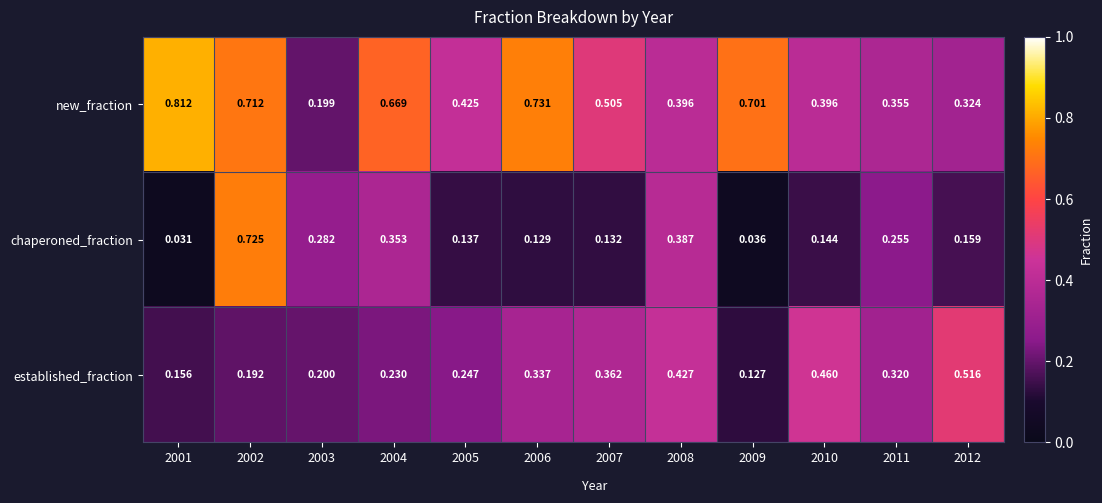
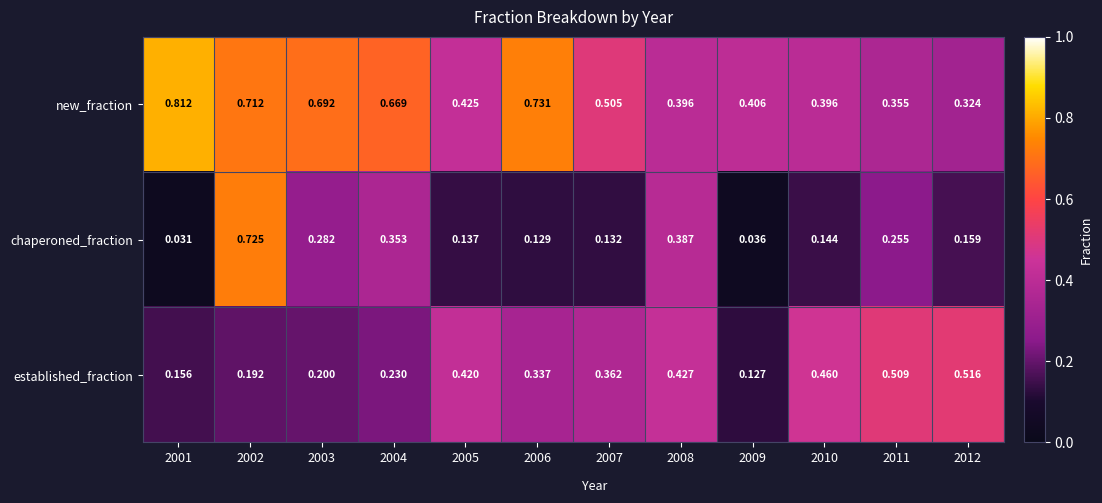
  {
    "new_fraction": {
      "2001": 0.812,
      "2002": 0.712,
-     "2003": 0.199,
+     "2003": 0.692,
      "2004": 0.669,
      "2005": 0.425,
      "2006": 0.731,
      "2007": 0.505,
      "2008": 0.396,
-     "2009": 0.701,
+     "2009": 0.406,
      "2010": 0.396,
      "2011": 0.355,
      "2012": 0.324
    },
    "chaperoned_fraction": {
      "2001": 0.031,
      "2002": 0.725,
      "2003": 0.282,
      "2004": 0.353,
      "2005": 0.137,
      "2006": 0.129,
      "2007": 0.132,
      "2008": 0.387,
      "2009": 0.036,
      "2010": 0.144,
      "2011": 0.255,
      "2012": 0.159
    },
    "established_fraction": {
      "2001": 0.156,
      "2002": 0.192,
      "2003": 0.200,
      "2004": 0.230,
-     "2005": 0.247,
+     "2005": 0.420,
      "2006": 0.337,
      "2007": 0.362,
      "2008": 0.427,
      "2009": 0.127,
      "2010": 0.460,
-     "2011": 0.320,
+     "2011": 0.509,
      "2012": 0.516
    }
  }
